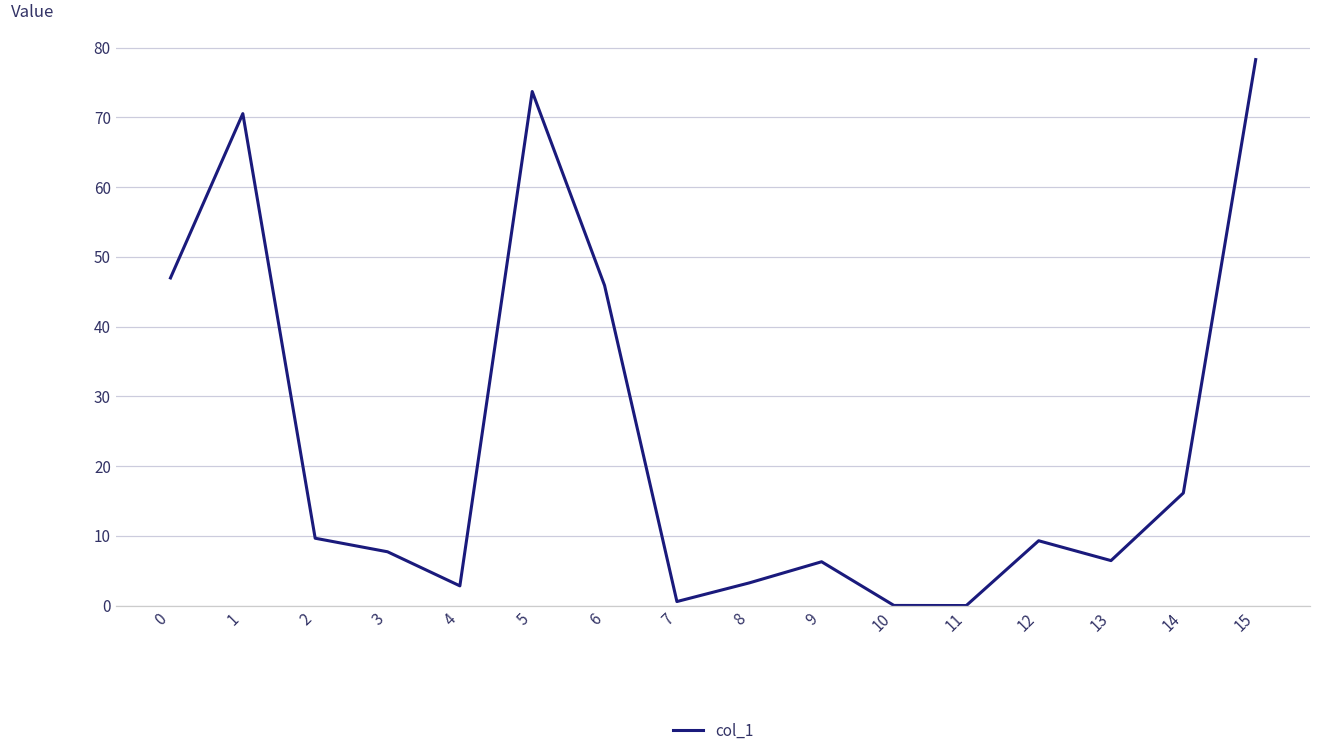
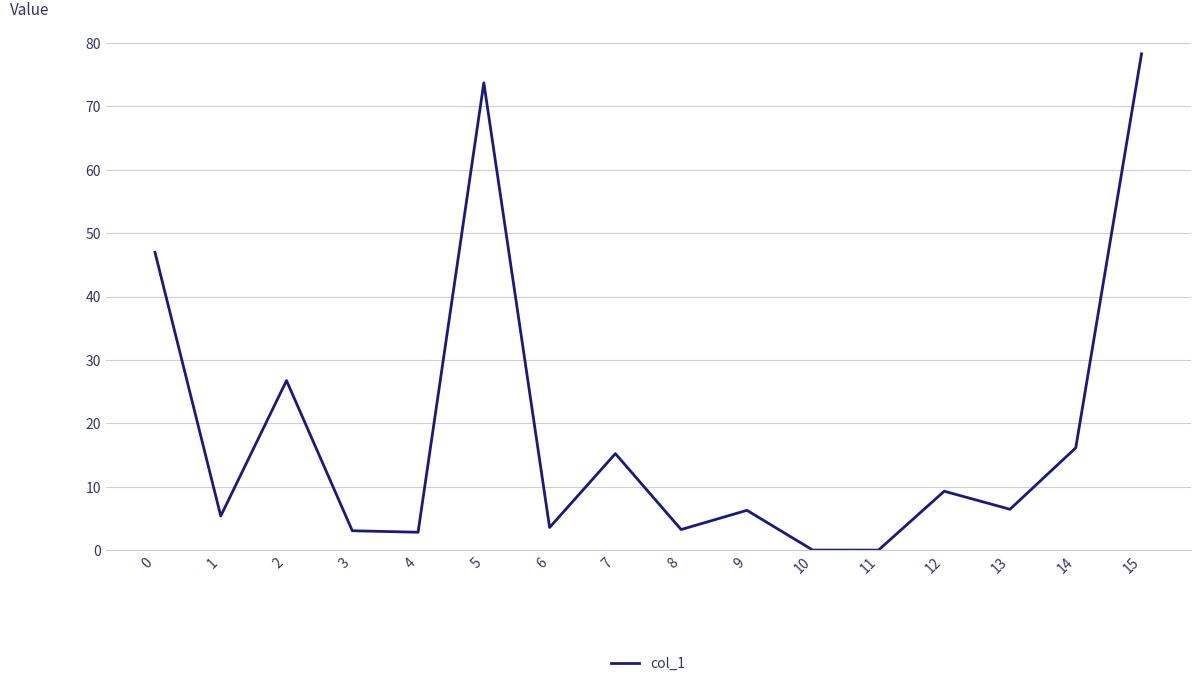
  {
    "0": 47,
-   "1": 71,
-   "2": 10,
-   "3": 8,
+   "1": 5,
+   "2": 27,
+   "3": 3,
    "4": 3,
    "5": 74,
-   "6": 46,
-   "7": 1,
+   "6": 4,
+   "7": 15,
    "8": 3,
    "9": 6,
    "10": 0,
    "11": 0,
    "12": 9,
    "13": 6,
    "14": 16,
    "15": 78
  }
